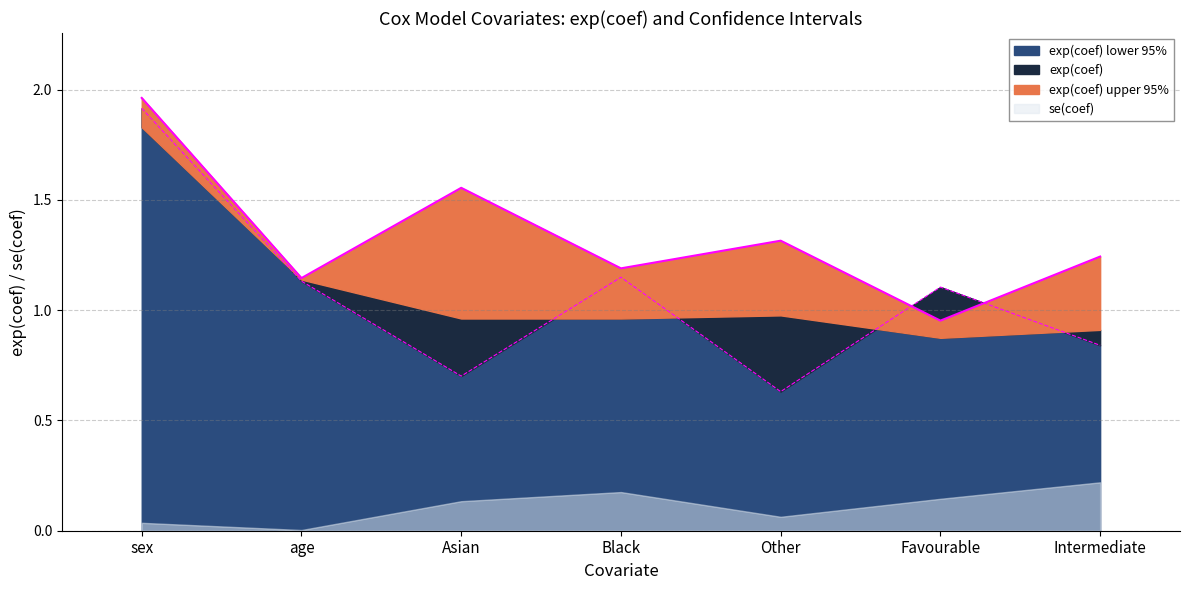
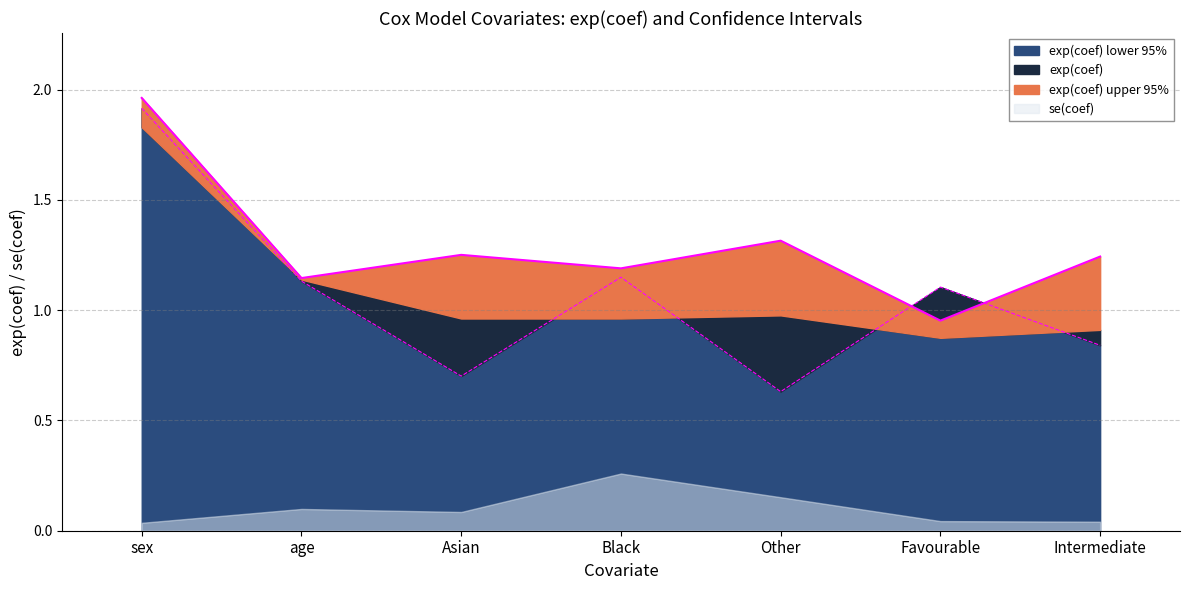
  {
    "exp(coef) upper 95%": {
      "sex": 1.96,
-     "Asian": 1.55,
+     "Asian": 1.25,
      "Black": 1.19,
      "Other": 1.32,
      "Favourable": 0.95,
      "Intermediate": 1.24
    },
    "exp(coef) lower 95%": {
      "Asian": 0.70,
      "Other": 0.63,
      "Intermediate": 0.84
    },
    "se(coef)": {
      "sex": 0.04,
-     "age": 0.00,
-     "Asian": 0.13,
-     "Black": 0.18,
-     "Other": 0.06,
-     "Favourable": 0.14,
-     "Intermediate": 0.22
+     "age": 0.10,
+     "Asian": 0.08,
+     "Black": 0.26,
+     "Other": 0.15,
+     "Favourable": 0.04,
+     "Intermediate": 0.04
    }
  }
